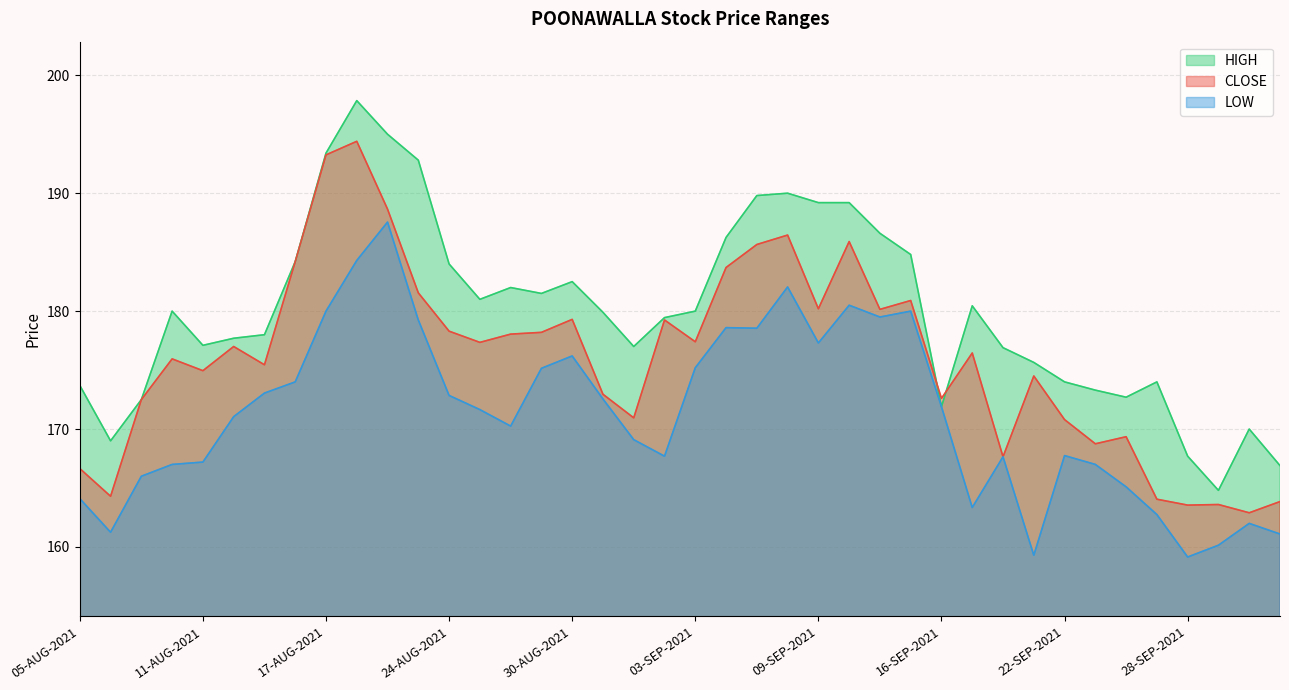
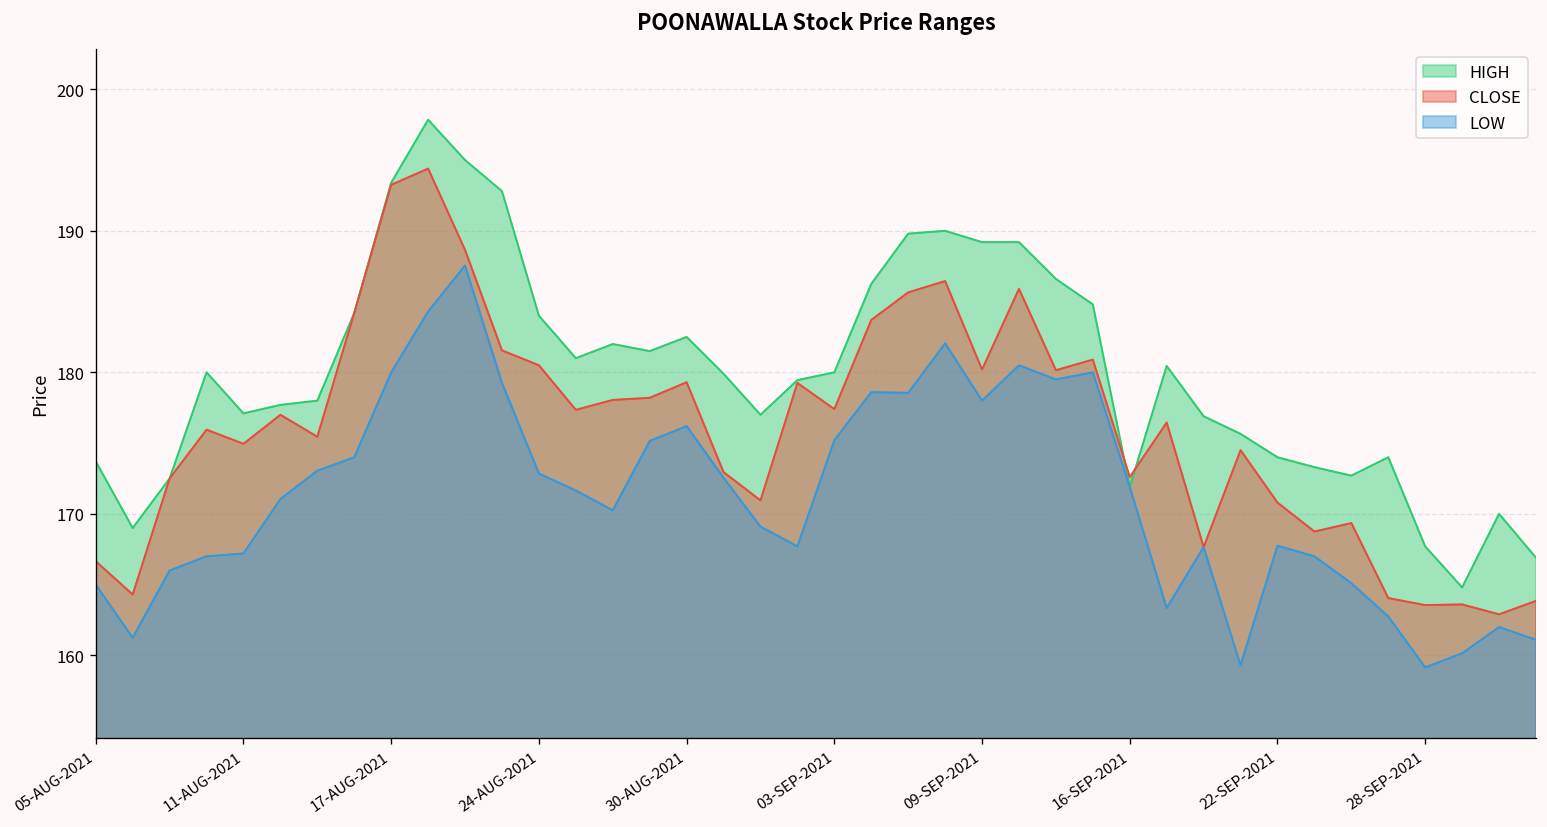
  {
    "HIGH": {
      "05-AUG-2021": 173.7,
      "11-AUG-2021": 177.1,
      "24-AUG-2021": 184.0,
      "30-AUG-2021": 182.5,
      "03-SEP-2021": 180.0,
      "09-SEP-2021": 189.2,
      "22-SEP-2021": 174.0,
      "28-SEP-2021": 167.7
    },
    "CLOSE": {
      "05-AUG-2021": 166.7,
      "11-AUG-2021": 175.0,
-     "24-AUG-2021": 178.3,
+     "24-AUG-2021": 180.5,
      "30-AUG-2021": 179.3,
      "03-SEP-2021": 177.4,
      "09-SEP-2021": 180.2,
      "16-SEP-2021": 172.6,
      "22-SEP-2021": 170.8,
      "28-SEP-2021": 163.6
    },
    "LOW": {
-     "05-AUG-2021": 164.1,
+     "05-AUG-2021": 165.0,
      "11-AUG-2021": 167.2,
      "17-AUG-2021": 180.0,
      "24-AUG-2021": 172.9,
      "30-AUG-2021": 176.2,
      "03-SEP-2021": 175.2,
-     "09-SEP-2021": 177.3,
+     "09-SEP-2021": 178.0,
      "22-SEP-2021": 167.8,
      "28-SEP-2021": 159.2
    }
  }
